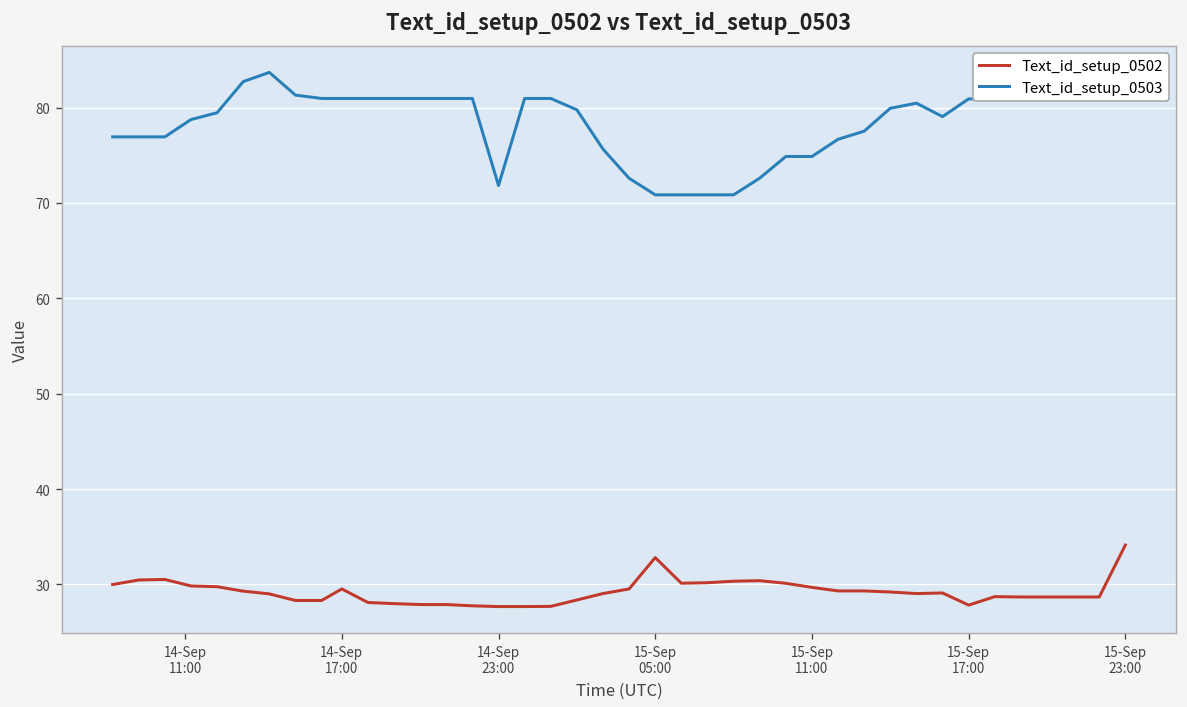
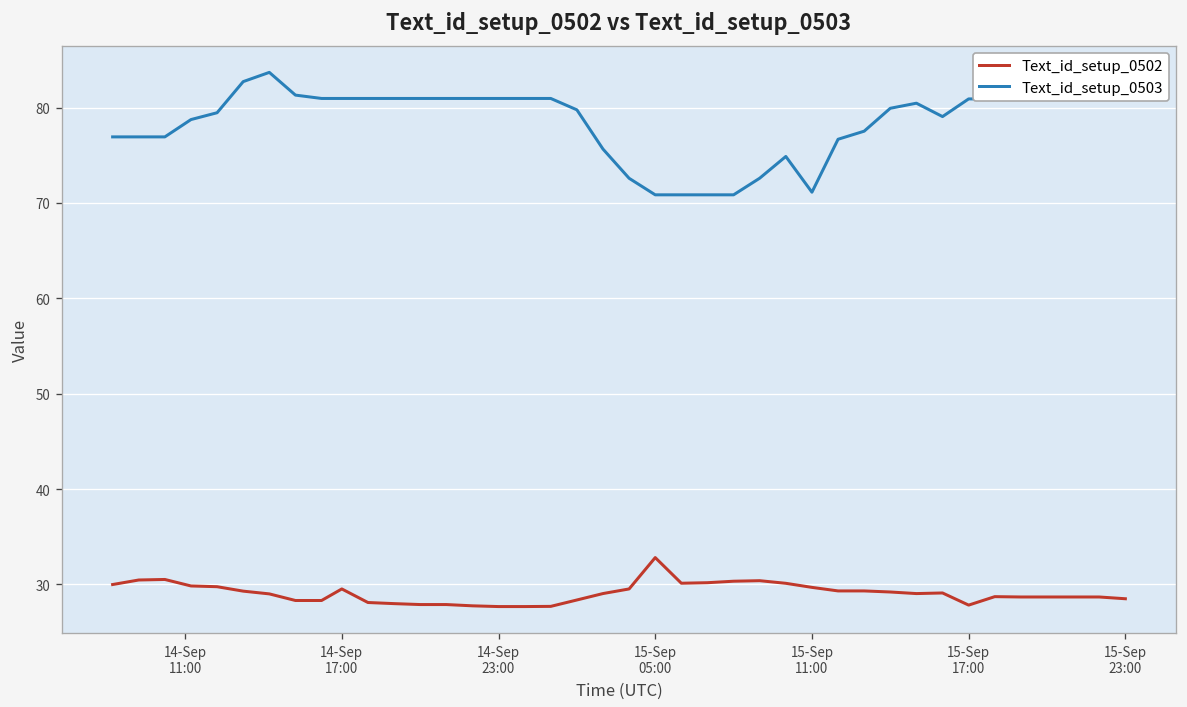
  {
    "Text_id_setup_0502": {
      "14-Sep 17:00": 30,
      "14-Sep 23:00": 28,
      "15-Sep 05:00": 33,
      "15-Sep 11:00": 30,
      "15-Sep 17:00": 28,
-     "15-Sep 23:00": 34
+     "15-Sep 23:00": 29
    },
    "Text_id_setup_0503": {
      "14-Sep 17:00": 81,
-     "14-Sep 23:00": 72,
+     "14-Sep 23:00": 81,
      "15-Sep 05:00": 71,
-     "15-Sep 11:00": 75,
+     "15-Sep 11:00": 71,
      "15-Sep 17:00": 81
    }
  }
